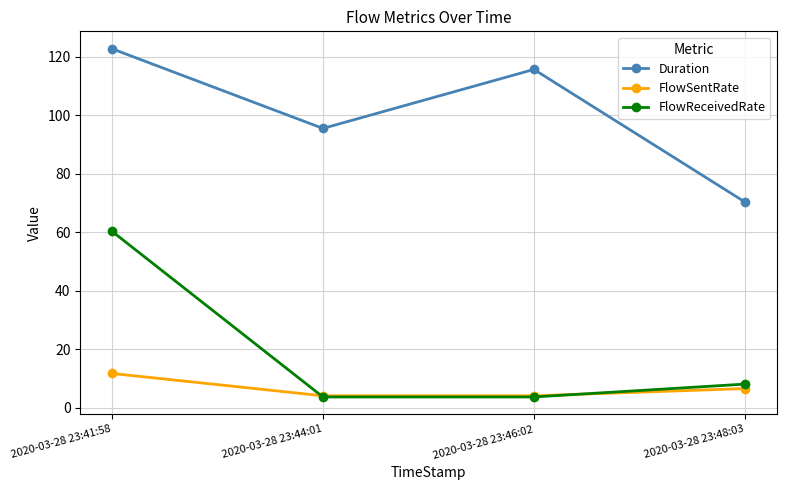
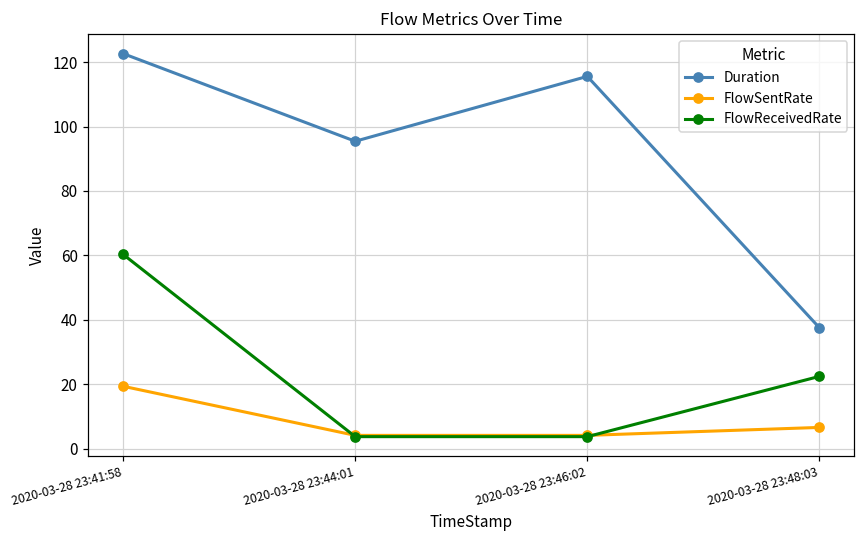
  {
    "Duration": {
      "2020-03-28 23:41:58": 123,
      "2020-03-28 23:44:01": 95,
      "2020-03-28 23:46:02": 116,
-     "2020-03-28 23:48:03": 70
+     "2020-03-28 23:48:03": 38
    },
    "FlowSentRate": {
-     "2020-03-28 23:41:58": 12,
+     "2020-03-28 23:41:58": 19,
      "2020-03-28 23:48:03": 7
    },
    "FlowReceivedRate": {
      "2020-03-28 23:41:58": 60,
-     "2020-03-28 23:48:03": 8
+     "2020-03-28 23:48:03": 22
    }
  }
